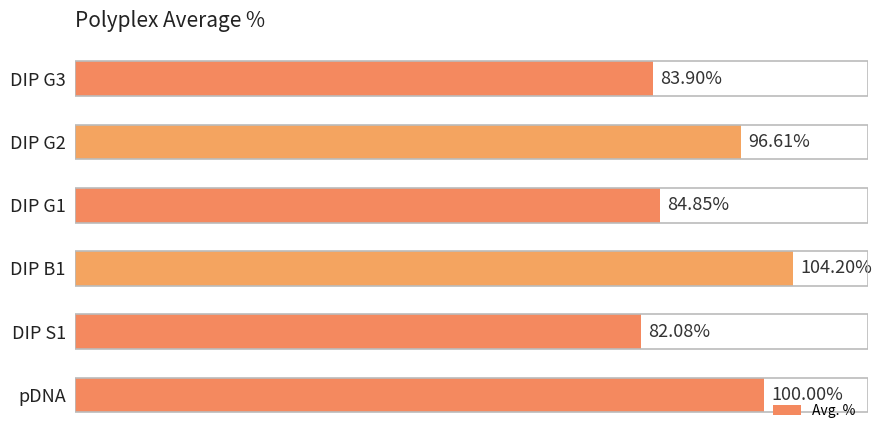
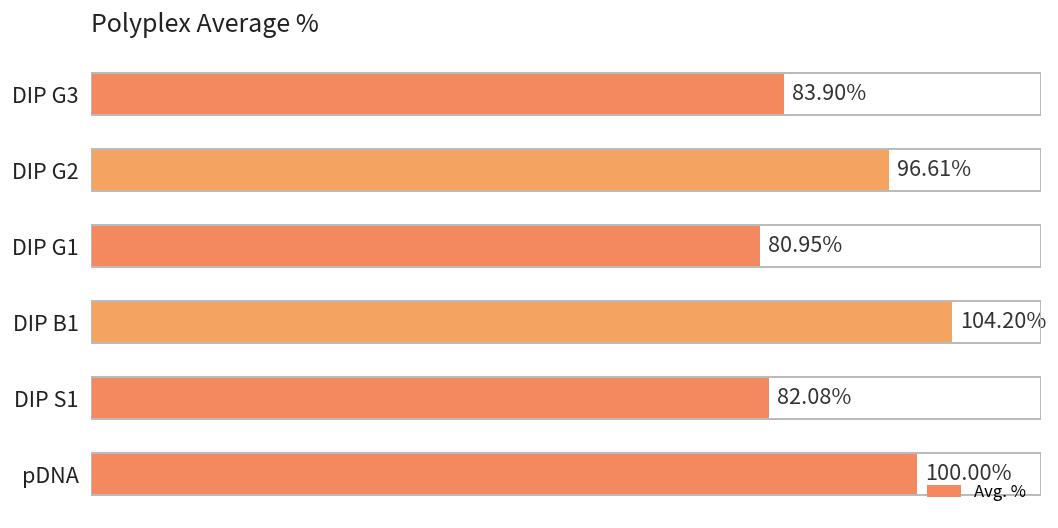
  {
    "DIP G3": "83.90%",
    "DIP G2": "96.61%",
-   "DIP G1": "84.85%",
+   "DIP G1": "80.95%",
    "DIP B1": "104.20%",
    "DIP S1": "82.08%",
    "pDNA": "100.00%"
  }
